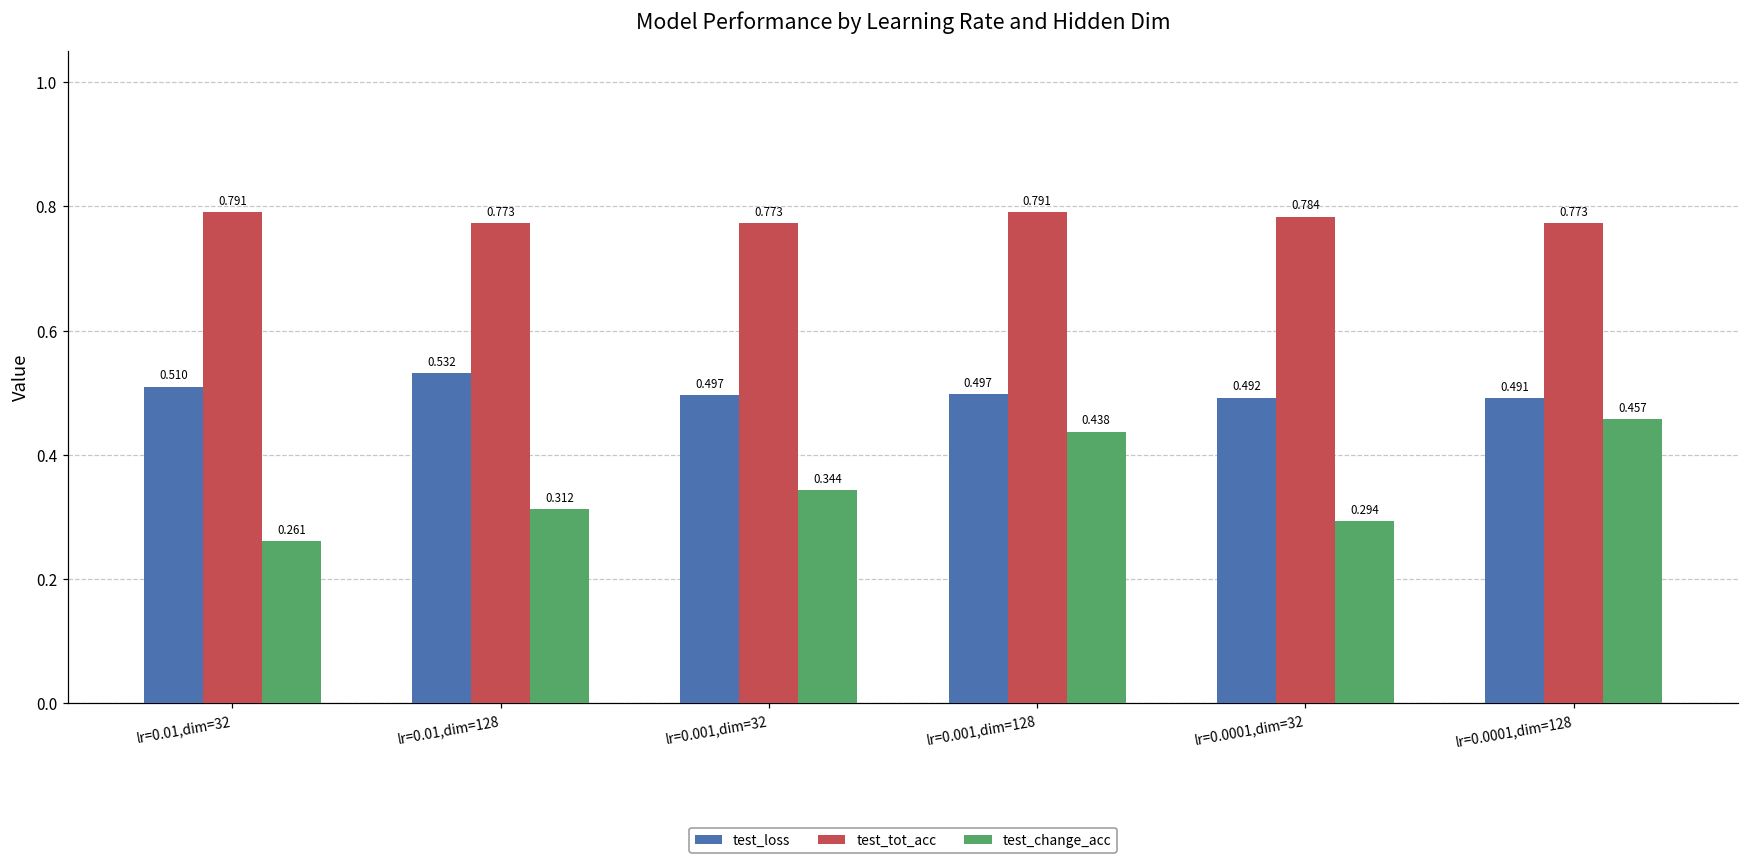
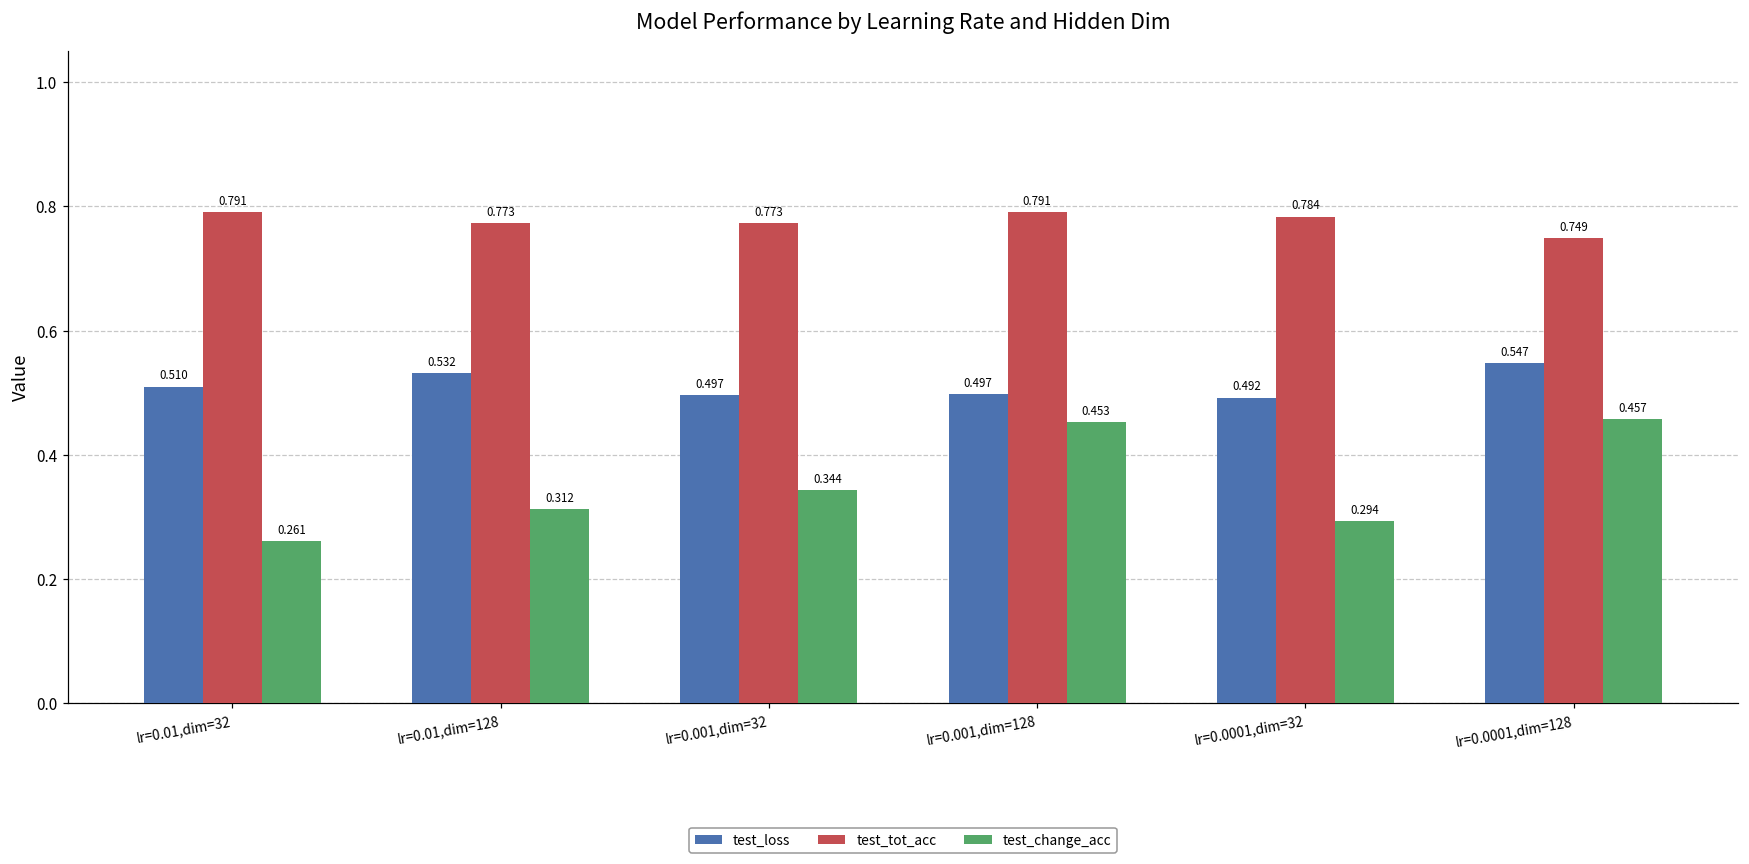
  {
    "test_loss": {
      "lr=0.01,dim=32": 0.510,
      "lr=0.01,dim=128": 0.532,
      "lr=0.001,dim=32": 0.497,
      "lr=0.001,dim=128": 0.497,
      "lr=0.0001,dim=32": 0.492,
-     "lr=0.0001,dim=128": 0.491
+     "lr=0.0001,dim=128": 0.547
    },
    "test_tot_acc": {
      "lr=0.01,dim=32": 0.791,
      "lr=0.01,dim=128": 0.773,
      "lr=0.001,dim=32": 0.773,
      "lr=0.001,dim=128": 0.791,
      "lr=0.0001,dim=32": 0.784,
-     "lr=0.0001,dim=128": 0.773
+     "lr=0.0001,dim=128": 0.749
    },
    "test_change_acc": {
      "lr=0.01,dim=32": 0.261,
      "lr=0.01,dim=128": 0.312,
      "lr=0.001,dim=32": 0.344,
-     "lr=0.001,dim=128": 0.438,
+     "lr=0.001,dim=128": 0.453,
      "lr=0.0001,dim=32": 0.294,
      "lr=0.0001,dim=128": 0.457
    }
  }
